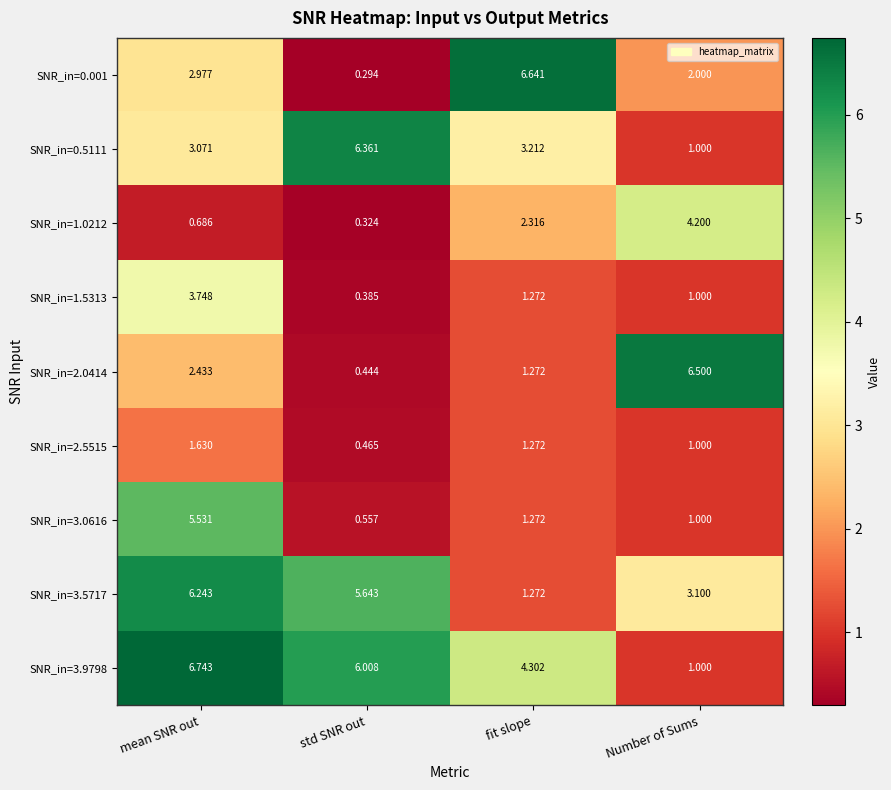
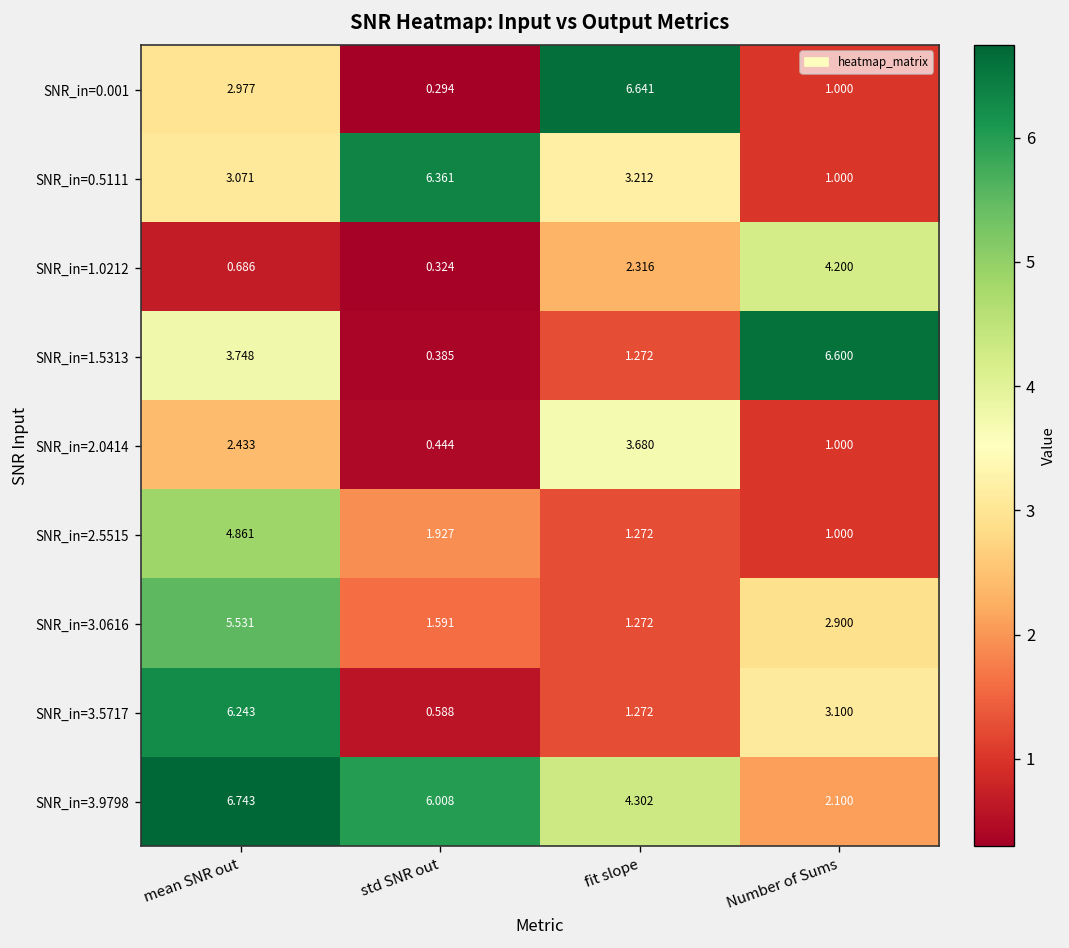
  {
    "SNR_in=0.001": {
      "mean SNR out": 2.977,
      "std SNR out": 0.294,
      "fit slope": 6.641,
-     "Number of Sums": 2.000
+     "Number of Sums": 1.000
    },
    "SNR_in=0.5111": {
      "mean SNR out": 3.071,
      "std SNR out": 6.361,
      "fit slope": 3.212,
      "Number of Sums": 1.000
    },
    "SNR_in=1.0212": {
      "mean SNR out": 0.686,
      "std SNR out": 0.324,
      "fit slope": 2.316,
      "Number of Sums": 4.200
    },
    "SNR_in=1.5313": {
      "mean SNR out": 3.748,
      "std SNR out": 0.385,
      "fit slope": 1.272,
-     "Number of Sums": 1.000
+     "Number of Sums": 6.600
    },
    "SNR_in=2.0414": {
      "mean SNR out": 2.433,
      "std SNR out": 0.444,
-     "fit slope": 1.272,
-     "Number of Sums": 6.500
+     "fit slope": 3.680,
+     "Number of Sums": 1.000
    },
    "SNR_in=2.5515": {
-     "mean SNR out": 1.630,
-     "std SNR out": 0.465,
+     "mean SNR out": 4.861,
+     "std SNR out": 1.927,
      "fit slope": 1.272,
      "Number of Sums": 1.000
    },
    "SNR_in=3.0616": {
      "mean SNR out": 5.531,
-     "std SNR out": 0.557,
+     "std SNR out": 1.591,
      "fit slope": 1.272,
-     "Number of Sums": 1.000
+     "Number of Sums": 2.900
    },
    "SNR_in=3.5717": {
      "mean SNR out": 6.243,
-     "std SNR out": 5.643,
+     "std SNR out": 0.588,
      "fit slope": 1.272,
      "Number of Sums": 3.100
    },
    "SNR_in=3.9798": {
      "mean SNR out": 6.743,
      "std SNR out": 6.008,
      "fit slope": 4.302,
-     "Number of Sums": 1.000
+     "Number of Sums": 2.100
    }
  }
